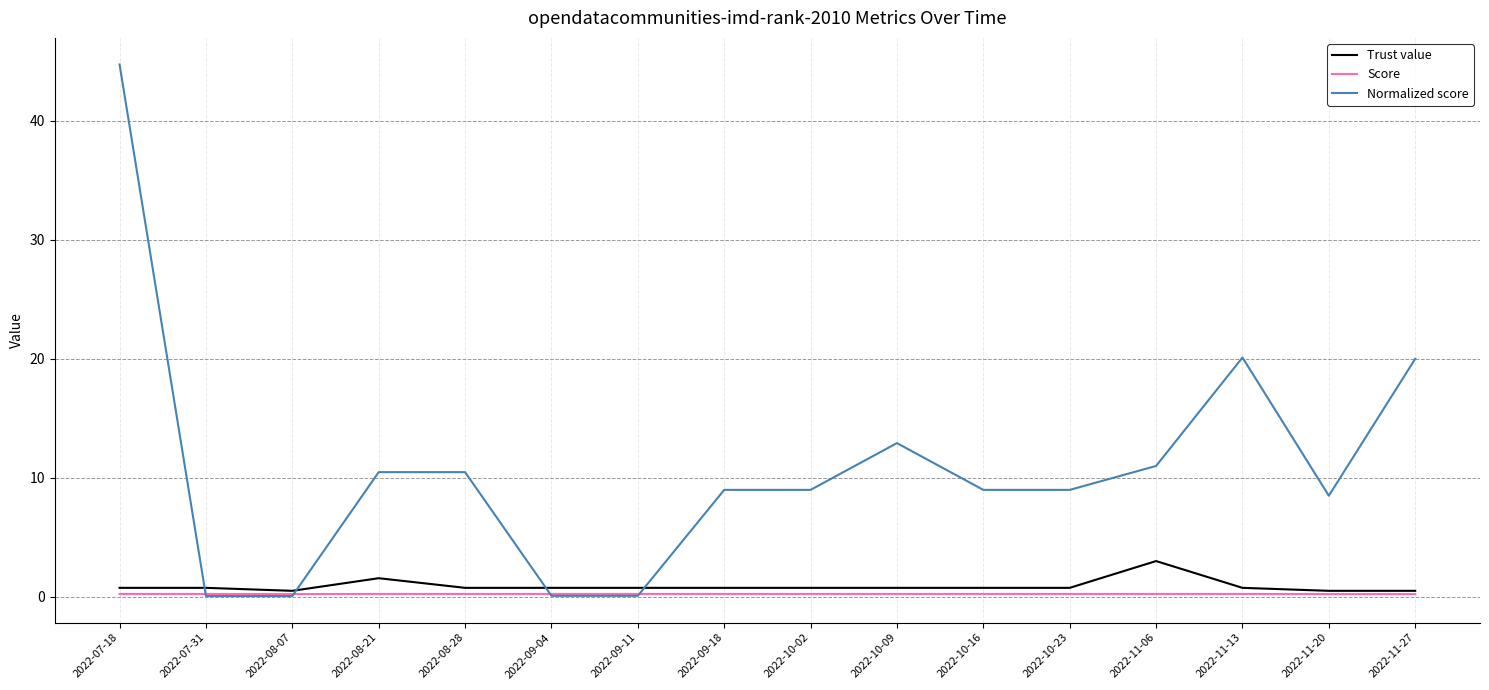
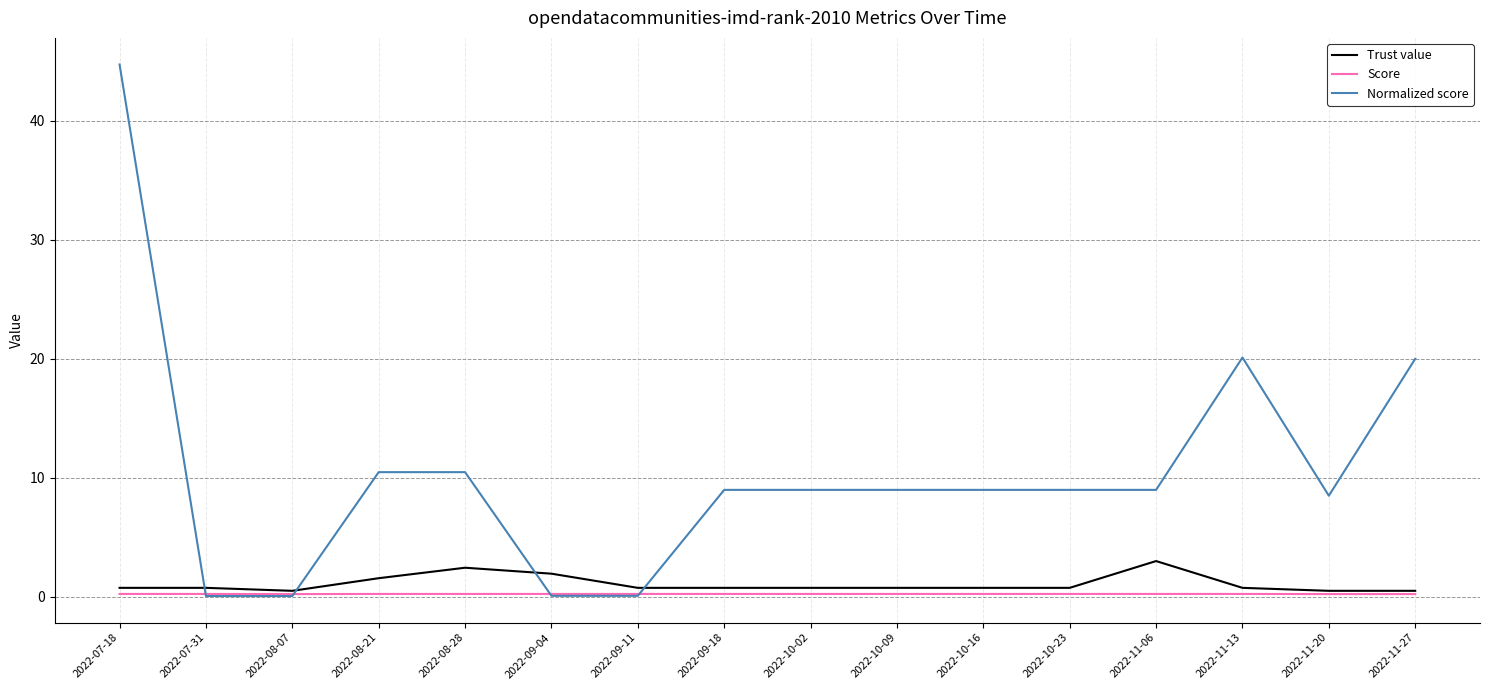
  {
    "Trust value": {
      "2022-07-18": 0.8,
      "2022-07-31": 0.8,
      "2022-08-07": 0.5,
      "2022-08-21": 1.6,
-     "2022-08-28": 0.8,
-     "2022-09-04": 0.8,
+     "2022-08-28": 2.4,
+     "2022-09-04": 1.9,
      "2022-09-11": 0.8,
      "2022-09-18": 0.8,
      "2022-10-02": 0.8,
      "2022-10-09": 0.8,
      "2022-10-16": 0.8,
      "2022-10-23": 0.8,
      "2022-11-06": 3.0,
      "2022-11-13": 0.8,
      "2022-11-20": 0.5,
      "2022-11-27": 0.5
    },
    "Score": {
      "2022-07-18": 0.2,
      "2022-08-21": 0.2,
      "2022-08-28": 0.2,
      "2022-09-18": 0.2,
      "2022-10-02": 0.2,
      "2022-10-09": 0.2,
      "2022-10-16": 0.2,
      "2022-10-23": 0.2,
      "2022-11-06": 0.2,
      "2022-11-13": 0.2,
      "2022-11-20": 0.2,
      "2022-11-27": 0.2
    },
    "Normalized score": {
      "2022-07-18": 44.7,
      "2022-08-21": 10.5,
      "2022-08-28": 10.5,
      "2022-09-18": 9.0,
      "2022-10-02": 9.0,
-     "2022-10-09": 12.9,
+     "2022-10-09": 9.0,
      "2022-10-16": 9.0,
      "2022-10-23": 9.0,
-     "2022-11-06": 11.0,
+     "2022-11-06": 9.0,
      "2022-11-13": 20.1,
      "2022-11-20": 8.5,
      "2022-11-27": 20.0
    }
  }
